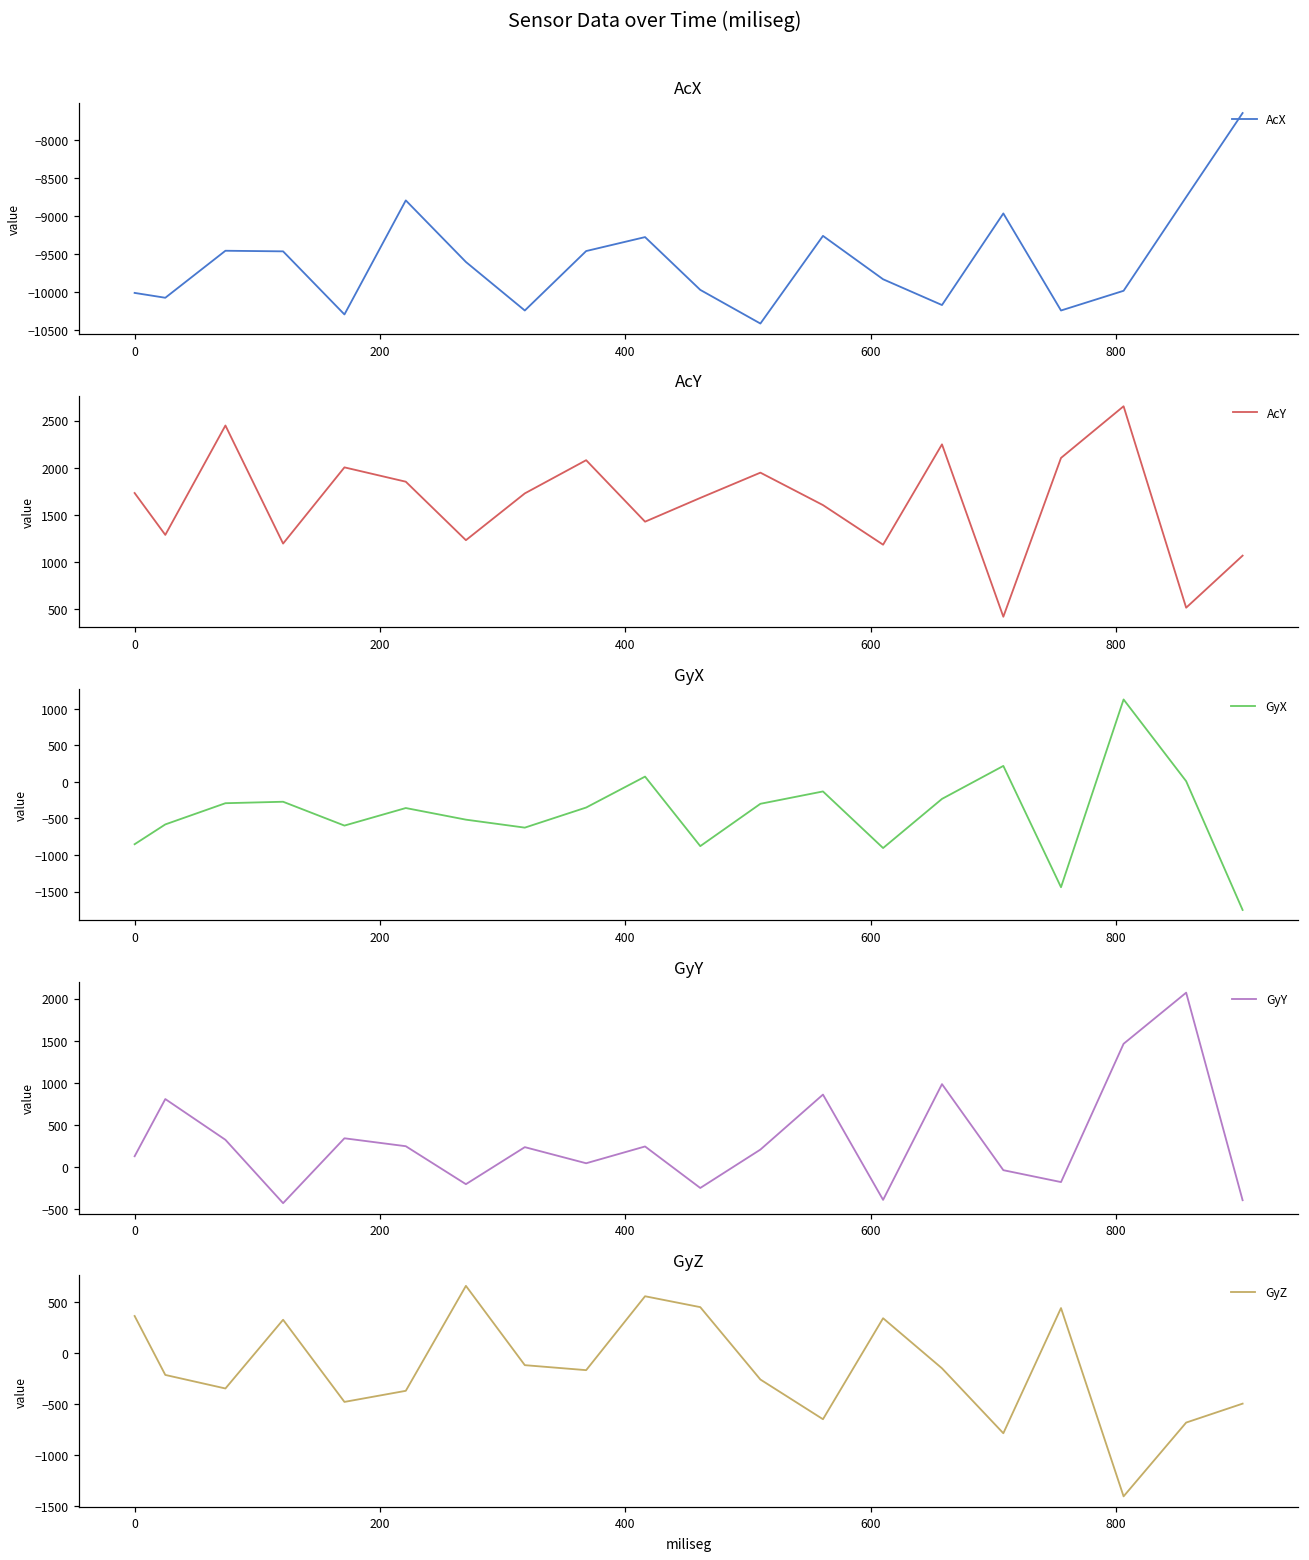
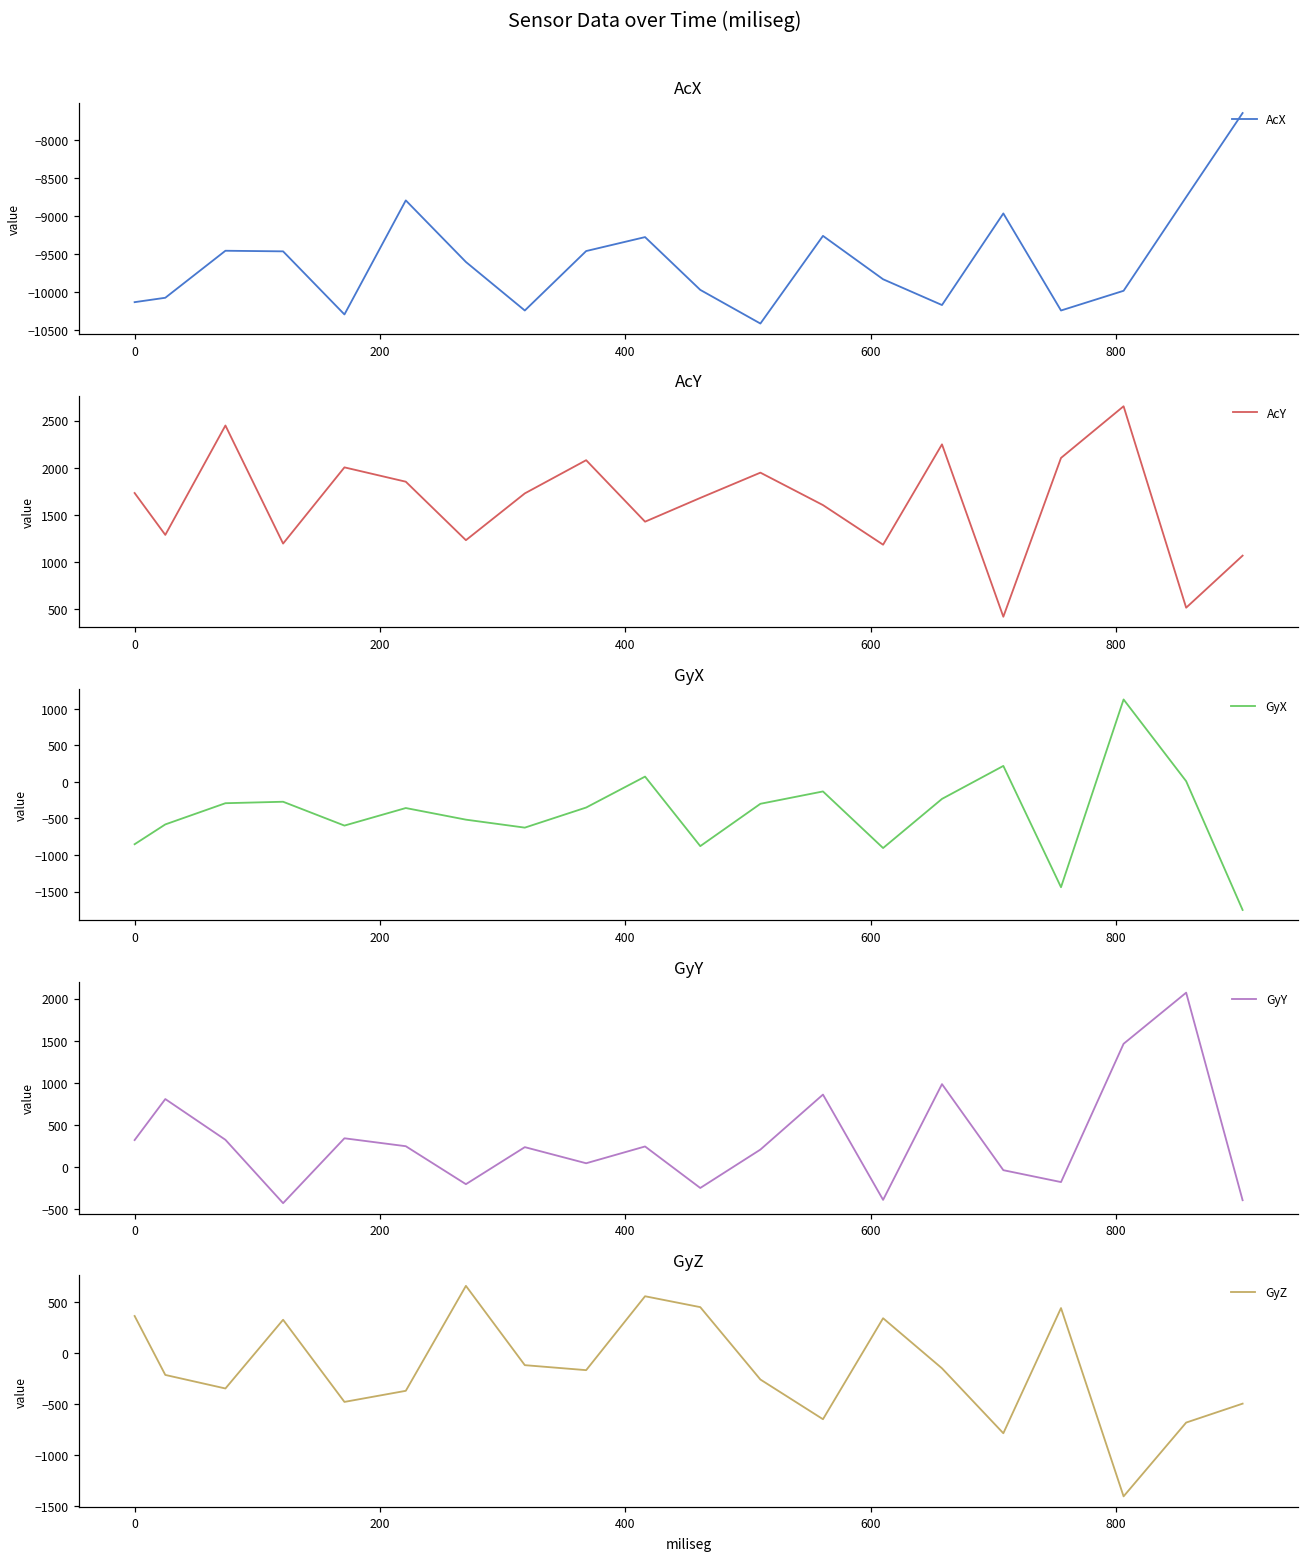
  {
    "AcX": {
-     "0": -10000
+     "0": -10100
    },
    "AcY": {
      "0": 1700
    },
    "GyX": {
      "0": -900
    },
    "GyY": {
-     "0": 100
+     "0": 300
    },
    "GyZ": {
      "0": 400
    }
  }
